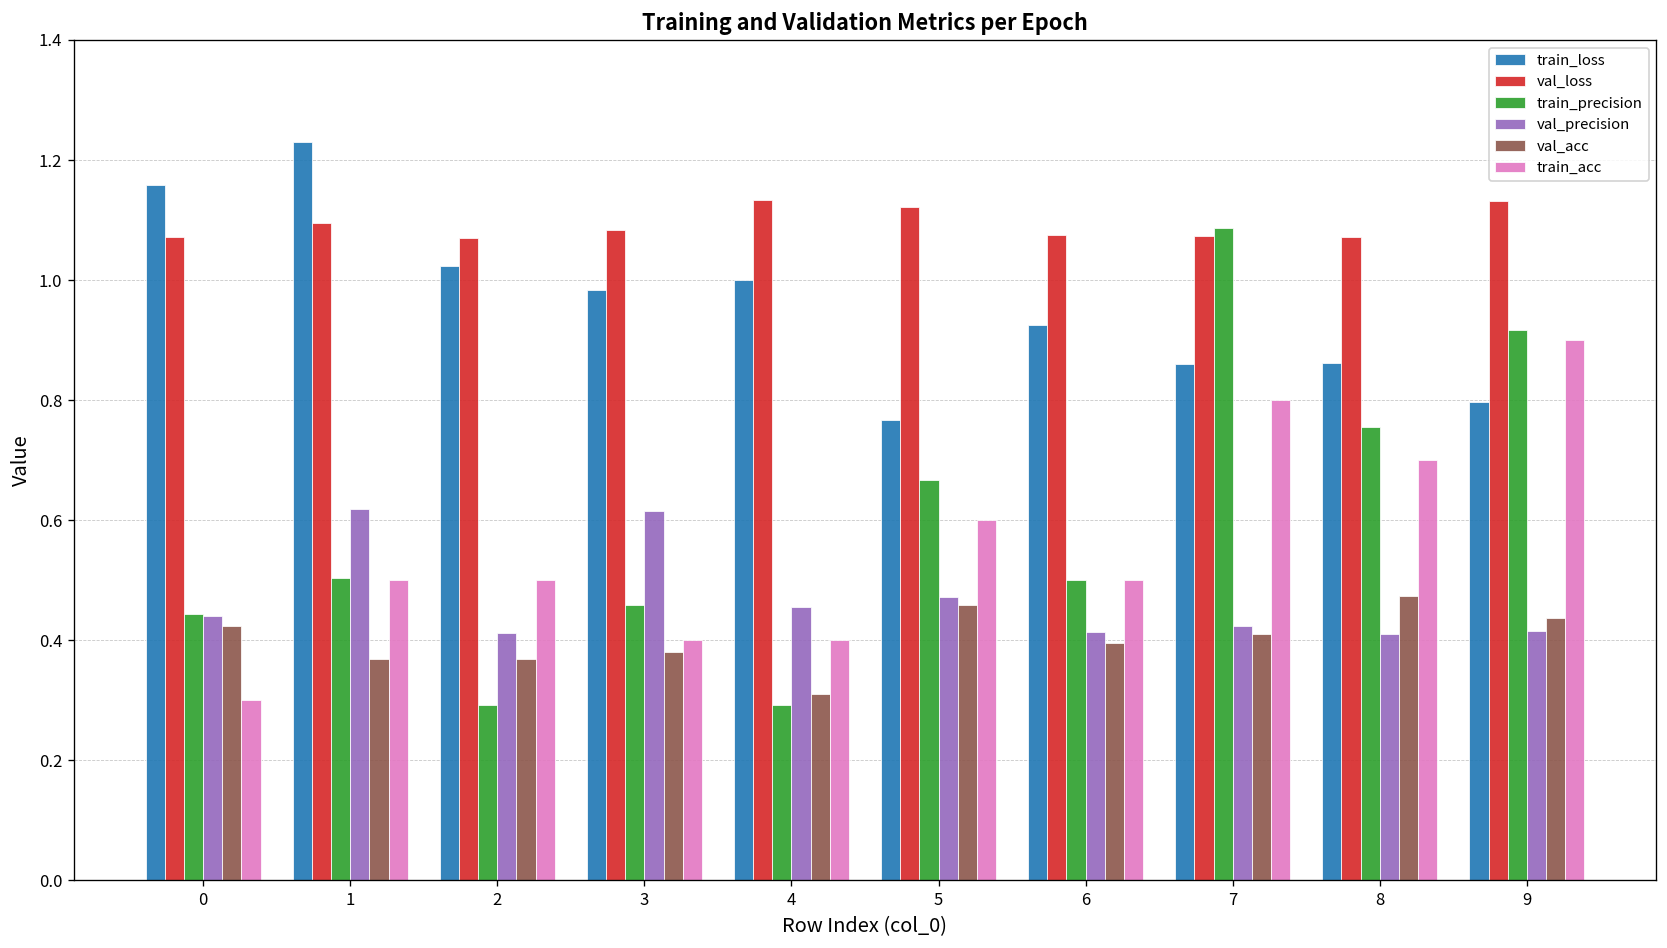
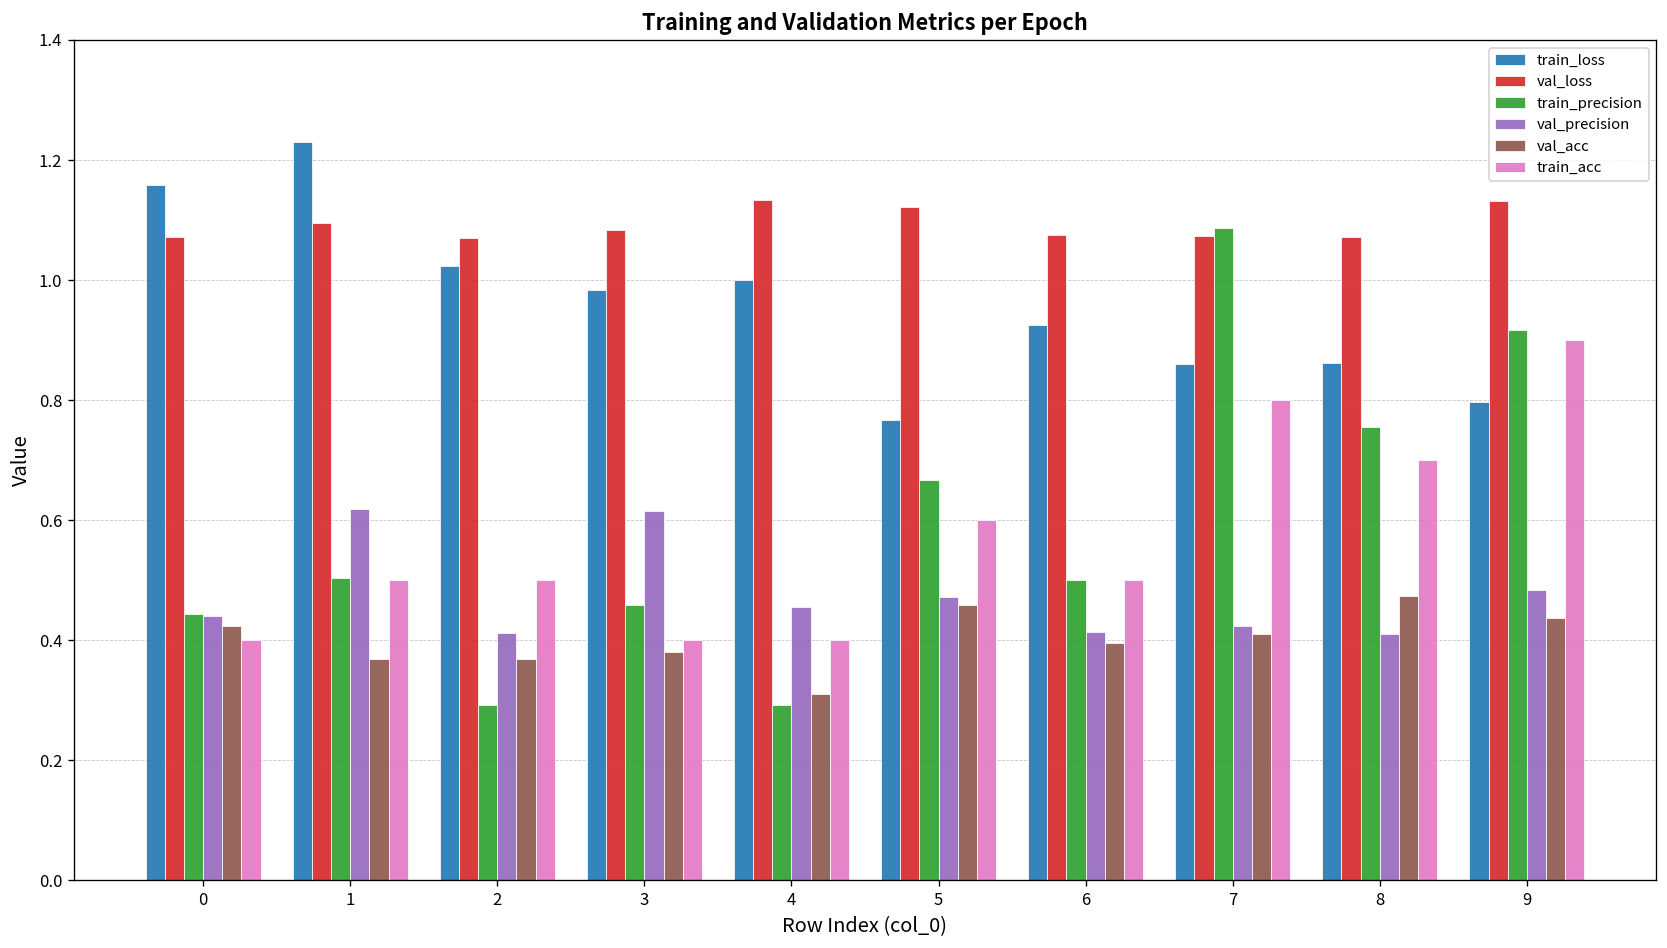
  {
    "train_loss": {
      "0": 1.16,
      "1": 1.23,
      "2": 1.02,
      "3": 0.98,
      "4": 1.00,
      "5": 0.77,
      "6": 0.93,
      "7": 0.86,
      "8": 0.86,
      "9": 0.80
    },
    "val_loss": {
      "0": 1.07,
      "1": 1.10,
      "2": 1.07,
      "3": 1.08,
      "4": 1.13,
      "5": 1.12,
      "6": 1.07,
      "7": 1.07,
      "8": 1.07,
      "9": 1.13
    },
    "train_precision": {
      "0": 0.44,
      "1": 0.50,
      "2": 0.29,
      "3": 0.46,
      "4": 0.29,
      "5": 0.67,
      "6": 0.50,
      "7": 1.09,
      "8": 0.76,
      "9": 0.92
    },
    "val_precision": {
      "0": 0.44,
      "1": 0.62,
      "2": 0.41,
      "3": 0.61,
      "4": 0.46,
      "5": 0.47,
      "6": 0.41,
      "7": 0.42,
      "8": 0.41,
-     "9": 0.41
+     "9": 0.48
    },
    "val_acc": {
      "0": 0.42,
      "1": 0.37,
      "2": 0.37,
      "3": 0.38,
      "4": 0.31,
      "5": 0.46,
      "6": 0.40,
      "7": 0.41,
      "8": 0.47,
      "9": 0.44
    },
    "train_acc": {
-     "0": 0.3,
+     "0": 0.4,
      "1": 0.5,
      "2": 0.5,
      "3": 0.4,
      "4": 0.4,
      "5": 0.6,
      "6": 0.5,
      "7": 0.8,
      "8": 0.7,
      "9": 0.9
    }
  }
